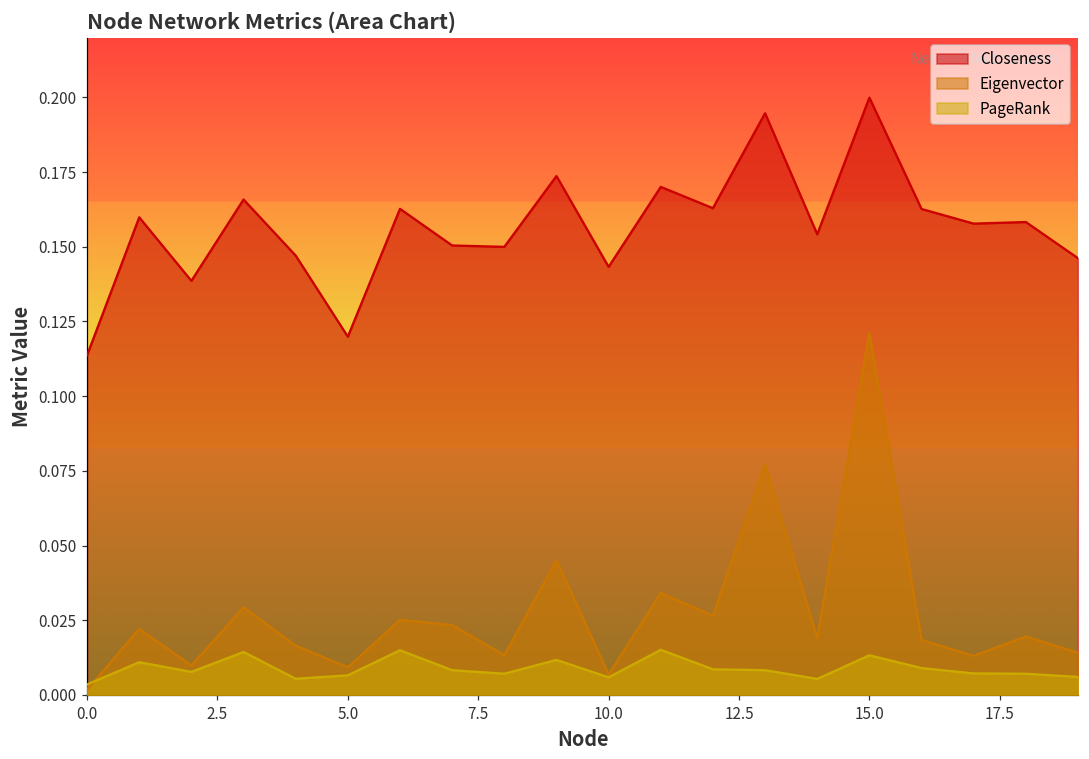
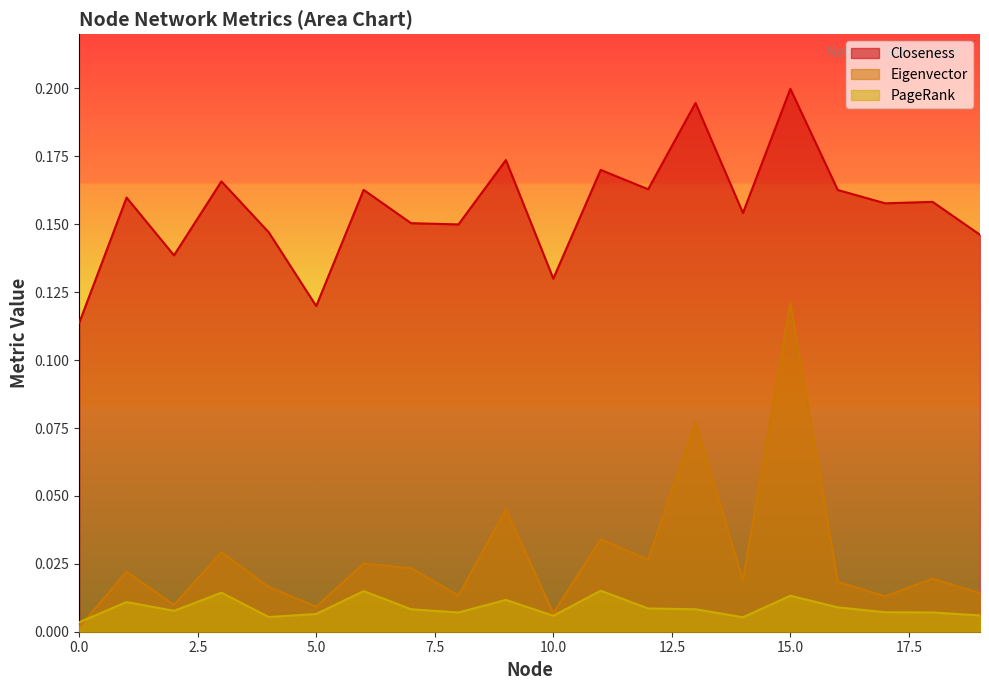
  {
    "Closeness": {
      "0.0": 0.114,
      "5.0": 0.120,
-     "10.0": 0.143,
+     "10.0": 0.130,
      "15.0": 0.200
    }
  }
